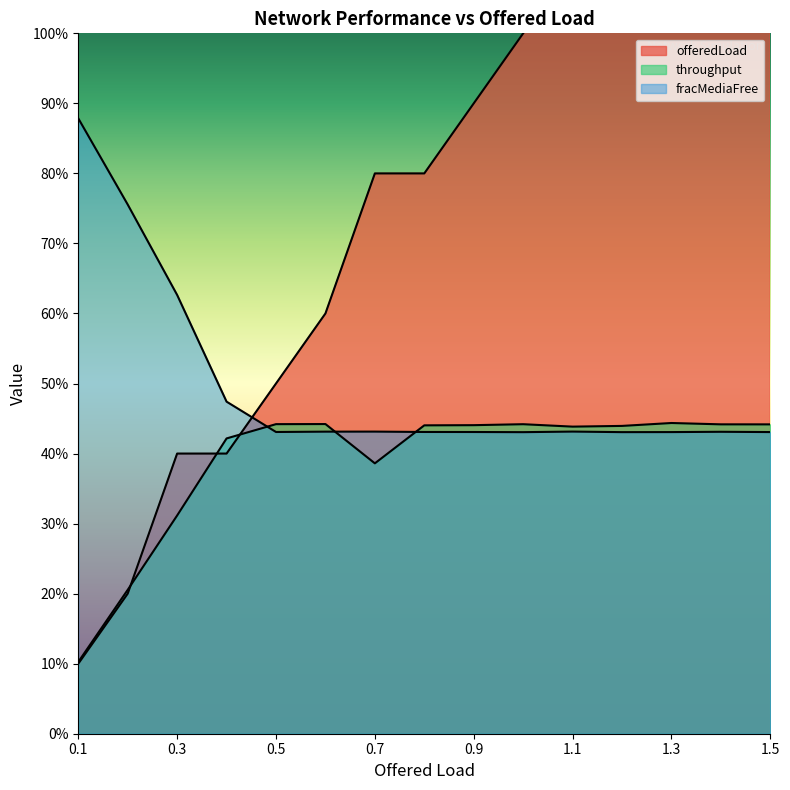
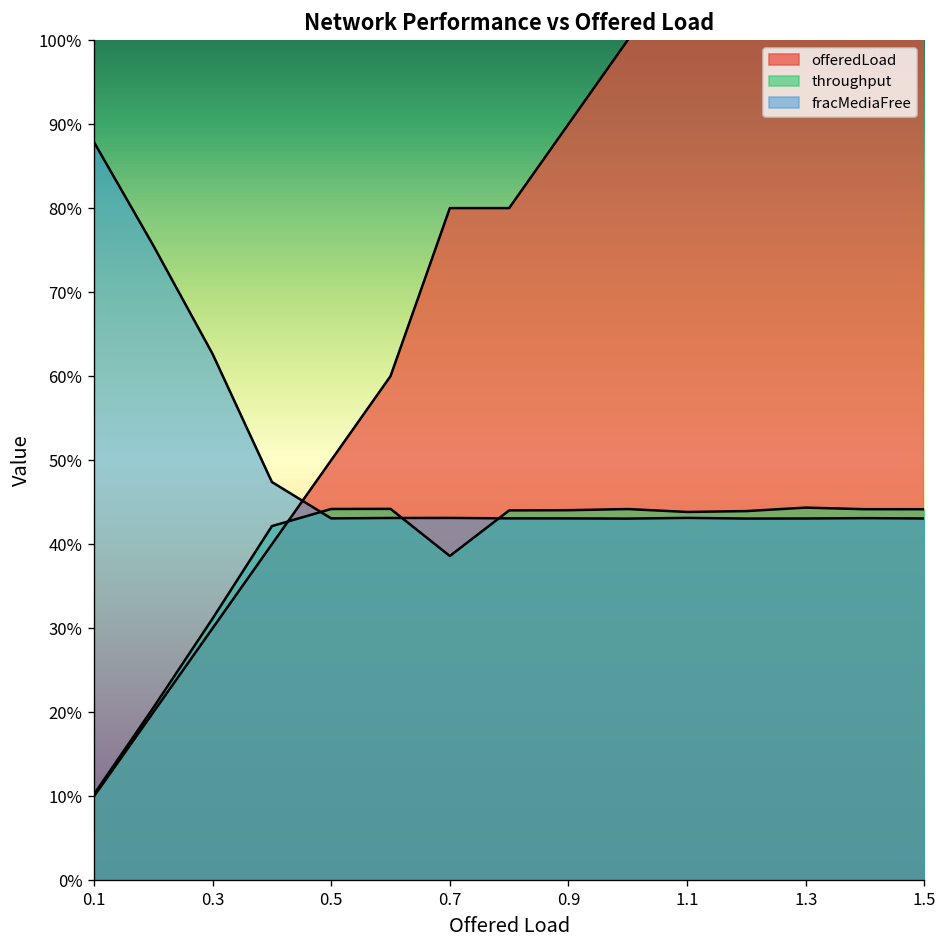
  {
    "offeredLoad": {
-     "0.3": "40%",
+     "0.3": "30%",
      "0.5": "50%",
      "0.7": "80%",
      "0.9": "90%"
    },
    "throughput": {
      "0.3": "31%",
      "0.5": "44%",
      "0.7": "39%",
      "0.9": "44%",
      "1.1": "44%",
      "1.3": "44%",
      "1.5": "44%"
    },
    "fracMediaFree": {
      "0.1": "88%",
      "0.3": "63%",
      "0.5": "43%",
      "0.7": "43%",
      "0.9": "43%",
      "1.1": "43%",
      "1.3": "43%",
      "1.5": "43%"
    }
  }
